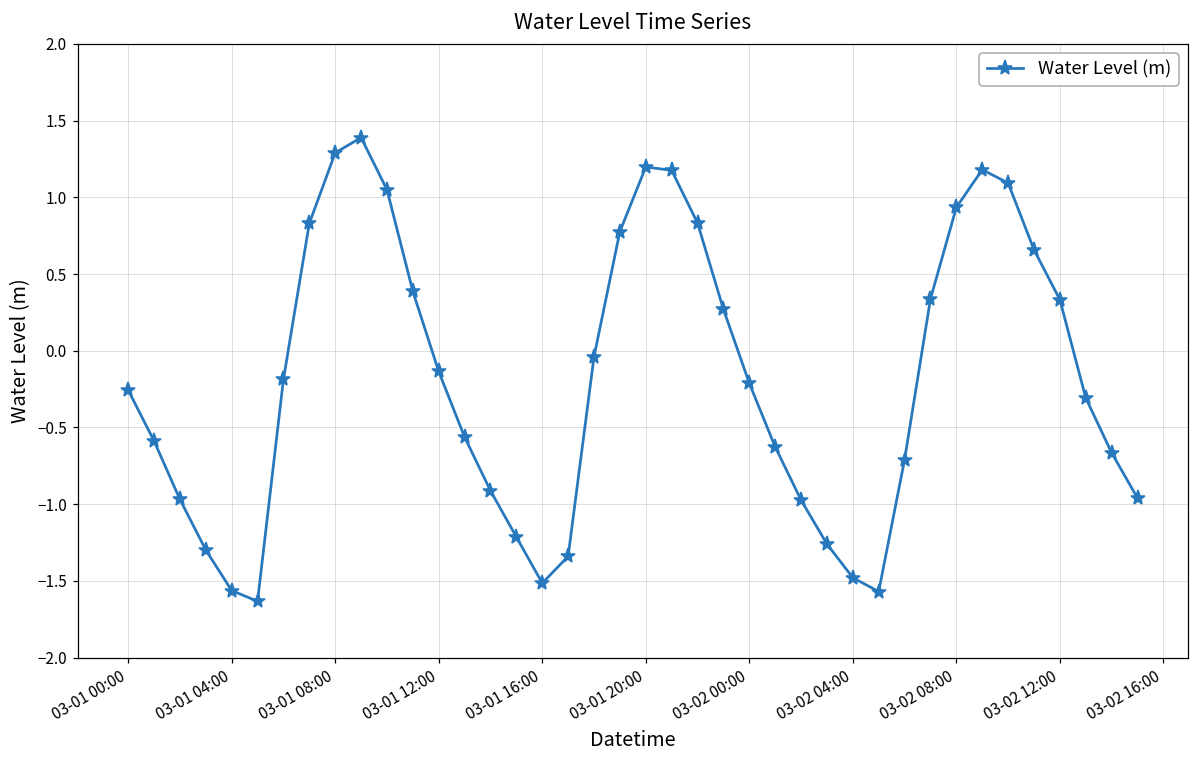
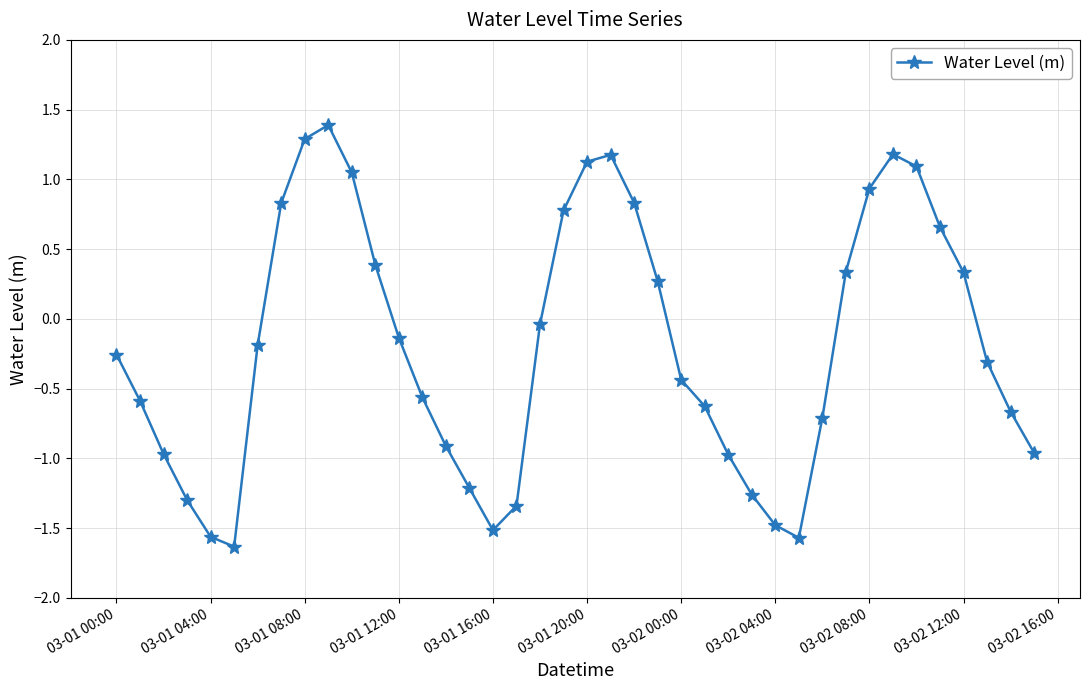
  {
    "03-01 00:00": -0.26,
    "03-01 04:00": -1.56,
    "03-01 08:00": 1.29,
    "03-01 12:00": -0.14,
    "03-01 16:00": -1.52,
-   "03-01 20:00": 1.20,
-   "03-02 00:00": -0.21,
+   "03-01 20:00": 1.13,
+   "03-02 00:00": -0.44,
    "03-02 04:00": -1.48,
    "03-02 08:00": 0.93,
    "03-02 12:00": 0.33
  }
